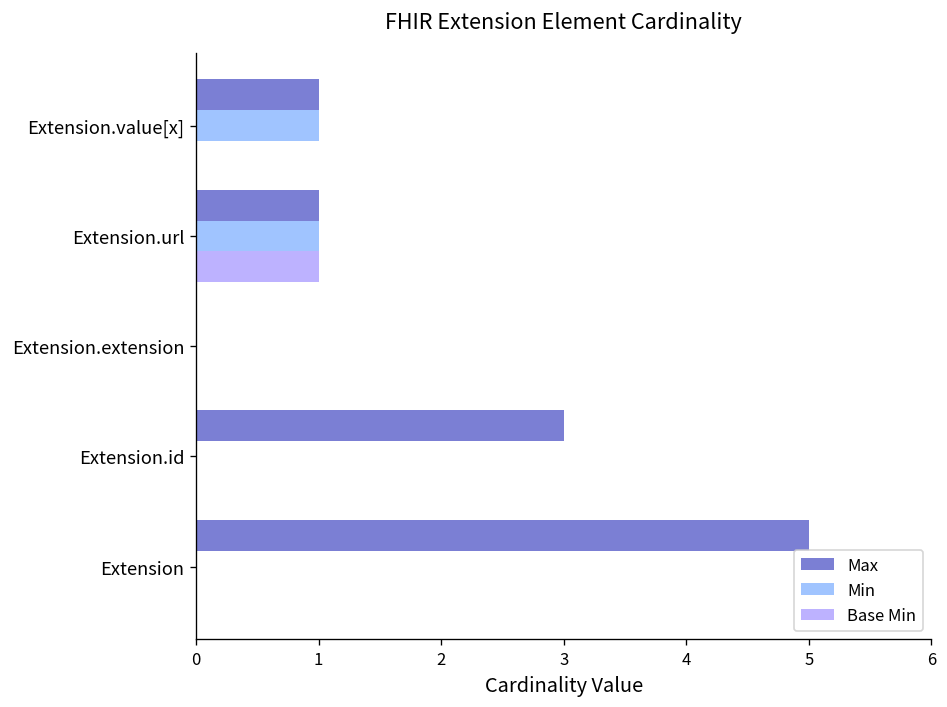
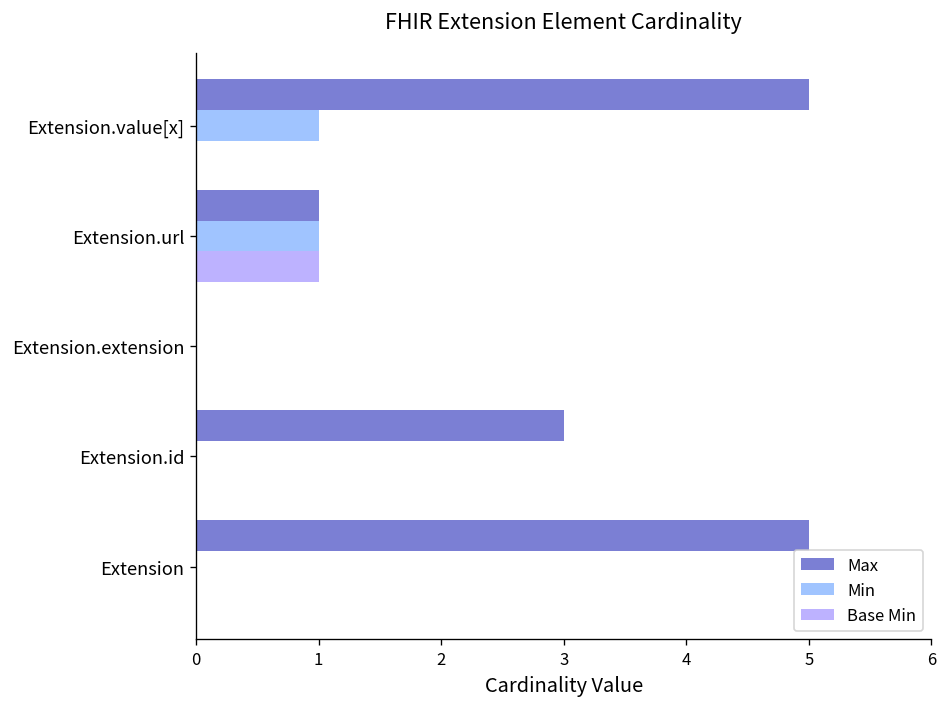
  {
    "Max": {
-     "Extension.value[x]": 1,
+     "Extension.value[x]": 5,
      "Extension.url": 1,
      "Extension.extension": 0,
      "Extension.id": 3,
      "Extension": 5
    }
  }
